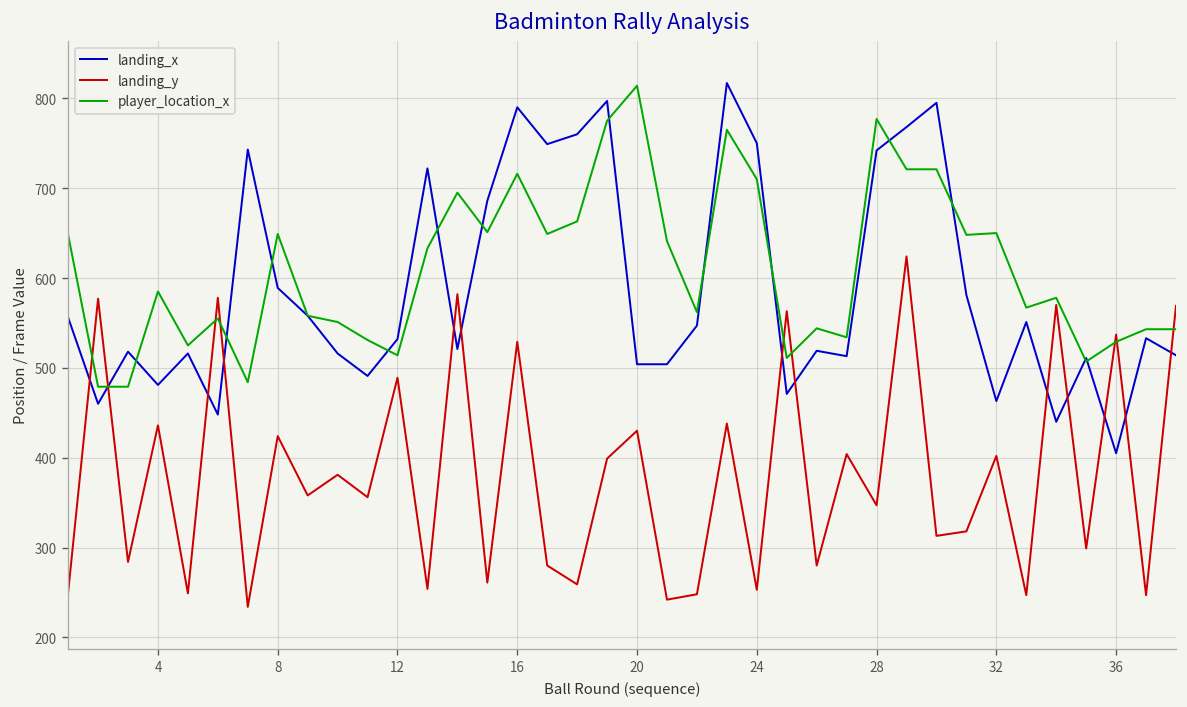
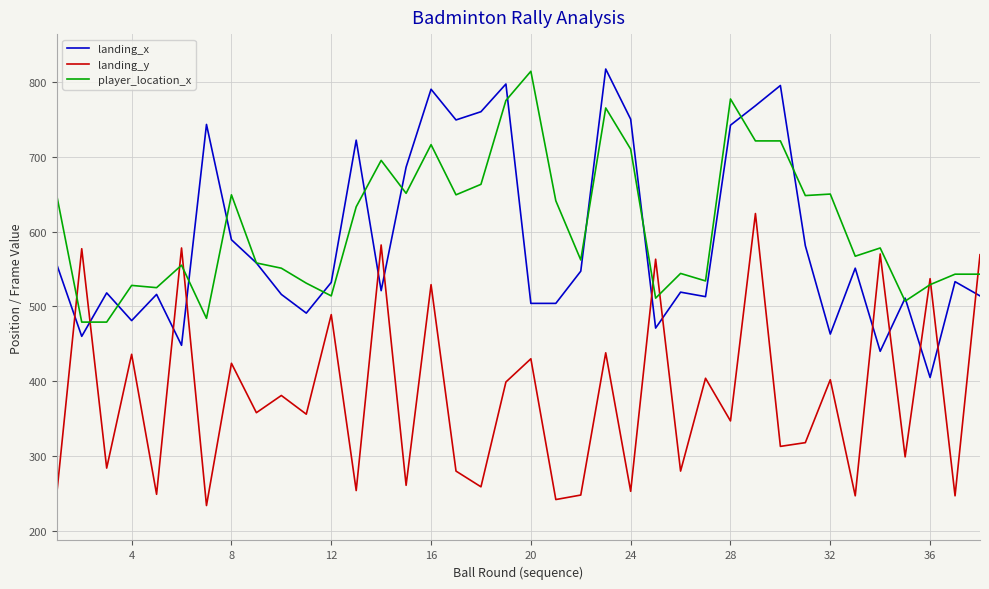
  {
    "landing_x": {
      "4": 480,
      "8": 590,
      "12": 530,
      "16": 790,
      "20": 500,
      "24": 750,
      "28": 740,
      "32": 460,
      "36": 410
    },
    "landing_y": {
      "4": 440,
      "8": 420,
      "12": 490,
      "16": 530,
      "20": 430,
      "24": 250,
      "28": 350,
      "32": 400,
      "36": 540
    },
    "player_location_x": {
-     "4": 590,
+     "4": 530,
      "8": 650,
      "12": 510,
      "16": 720,
      "20": 810,
      "24": 710,
      "28": 780,
      "32": 650,
      "36": 530
    }
  }
